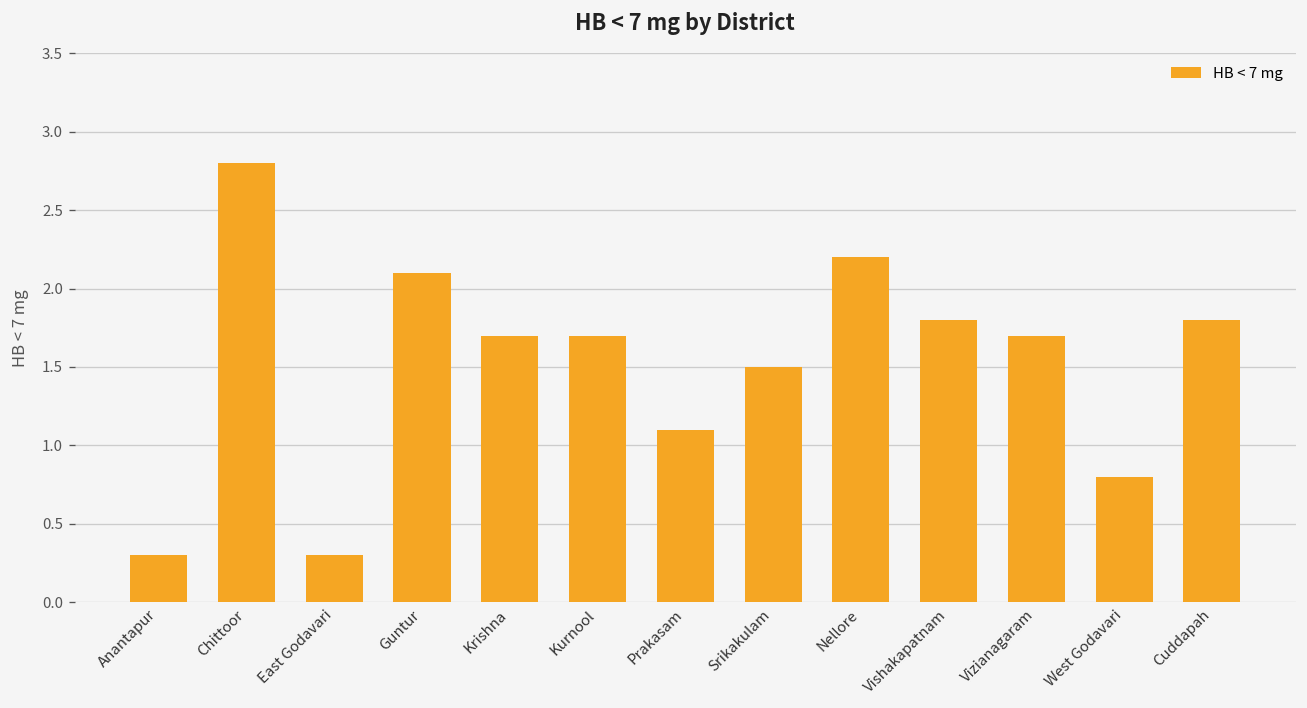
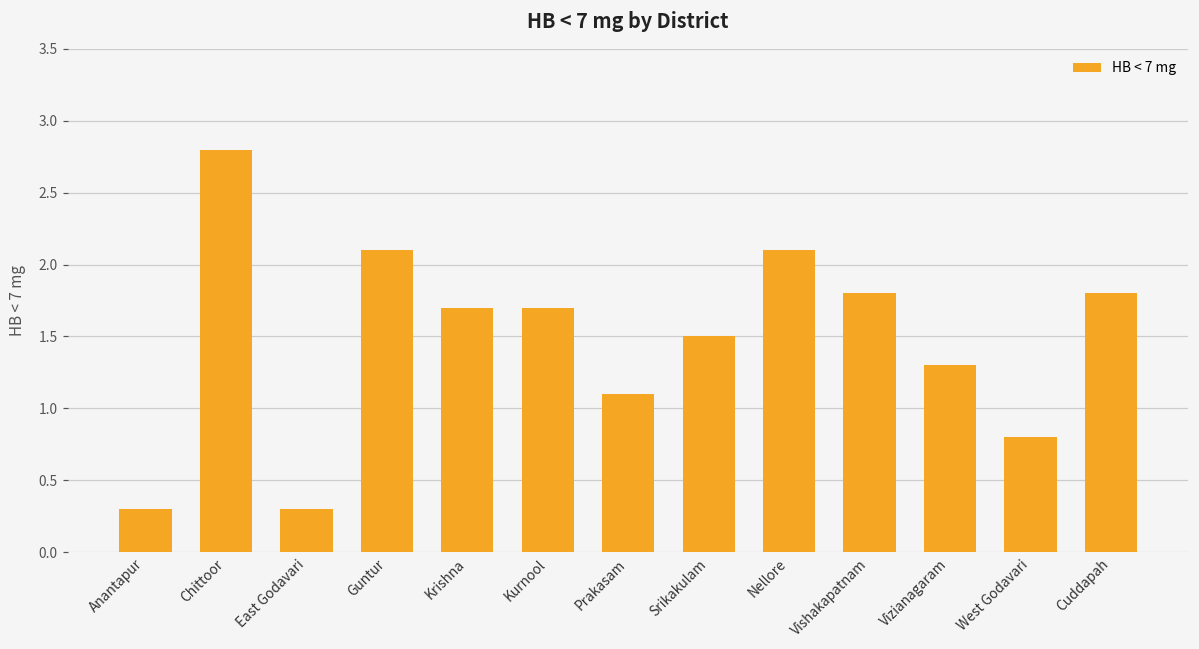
  {
    "Anantapur": 0.3,
    "Chittoor": 2.8,
    "East Godavari": 0.3,
    "Guntur": 2.1,
    "Krishna": 1.7,
    "Kurnool": 1.7,
    "Prakasam": 1.1,
    "Srikakulam": 1.5,
-   "Nellore": 2.2,
+   "Nellore": 2.1,
    "Vishakapatnam": 1.8,
-   "Vizianagaram": 1.7,
+   "Vizianagaram": 1.3,
    "West Godavari": 0.8,
    "Cuddapah": 1.8
  }
